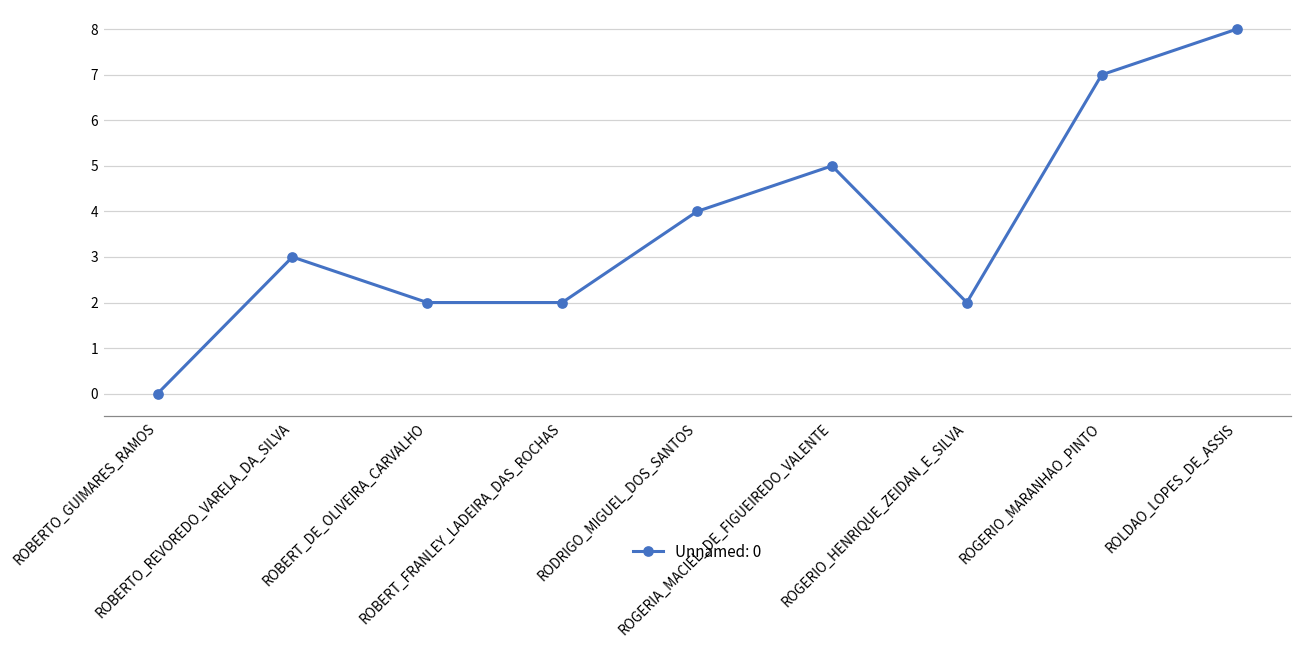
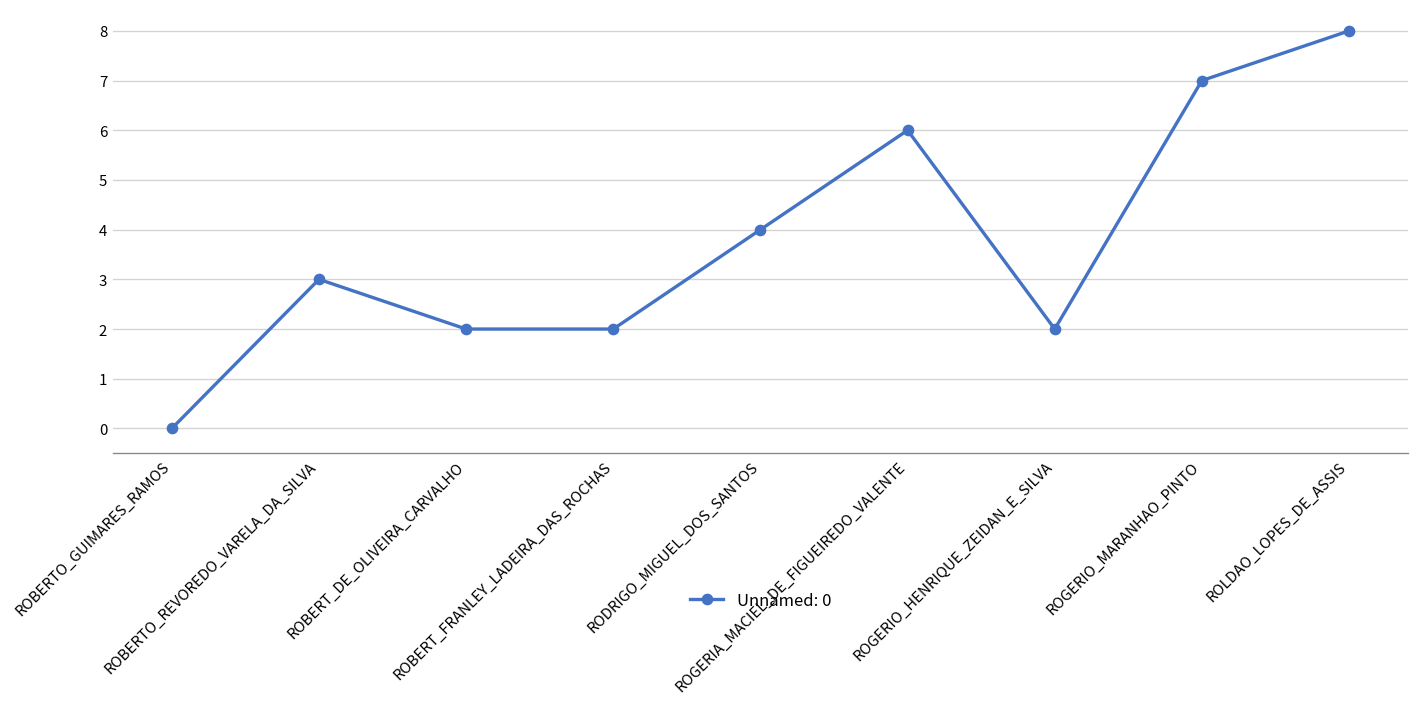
  {
    "ROBERTO_GUIMARES_RAMOS": 0,
    "ROBERTO_REVOREDO_VARELA_DA_SILVA": 3,
    "ROBERT_DE_OLIVEIRA_CARVALHO": 2,
    "ROBERT_FRANLEY_LADEIRA_DAS_ROCHAS": 2,
    "RODRIGO_MIGUEL_DOS_SANTOS": 4,
-   "ROGERIA_MACIEL_DE_FIGUEIREDO_VALENTE": 5,
+   "ROGERIA_MACIEL_DE_FIGUEIREDO_VALENTE": 6,
    "ROGERIO_HENRIQUE_ZEIDAN_E_SILVA": 2,
    "ROGERIO_MARANHAO_PINTO": 7,
    "ROLDAO_LOPES_DE_ASSIS": 8
  }
